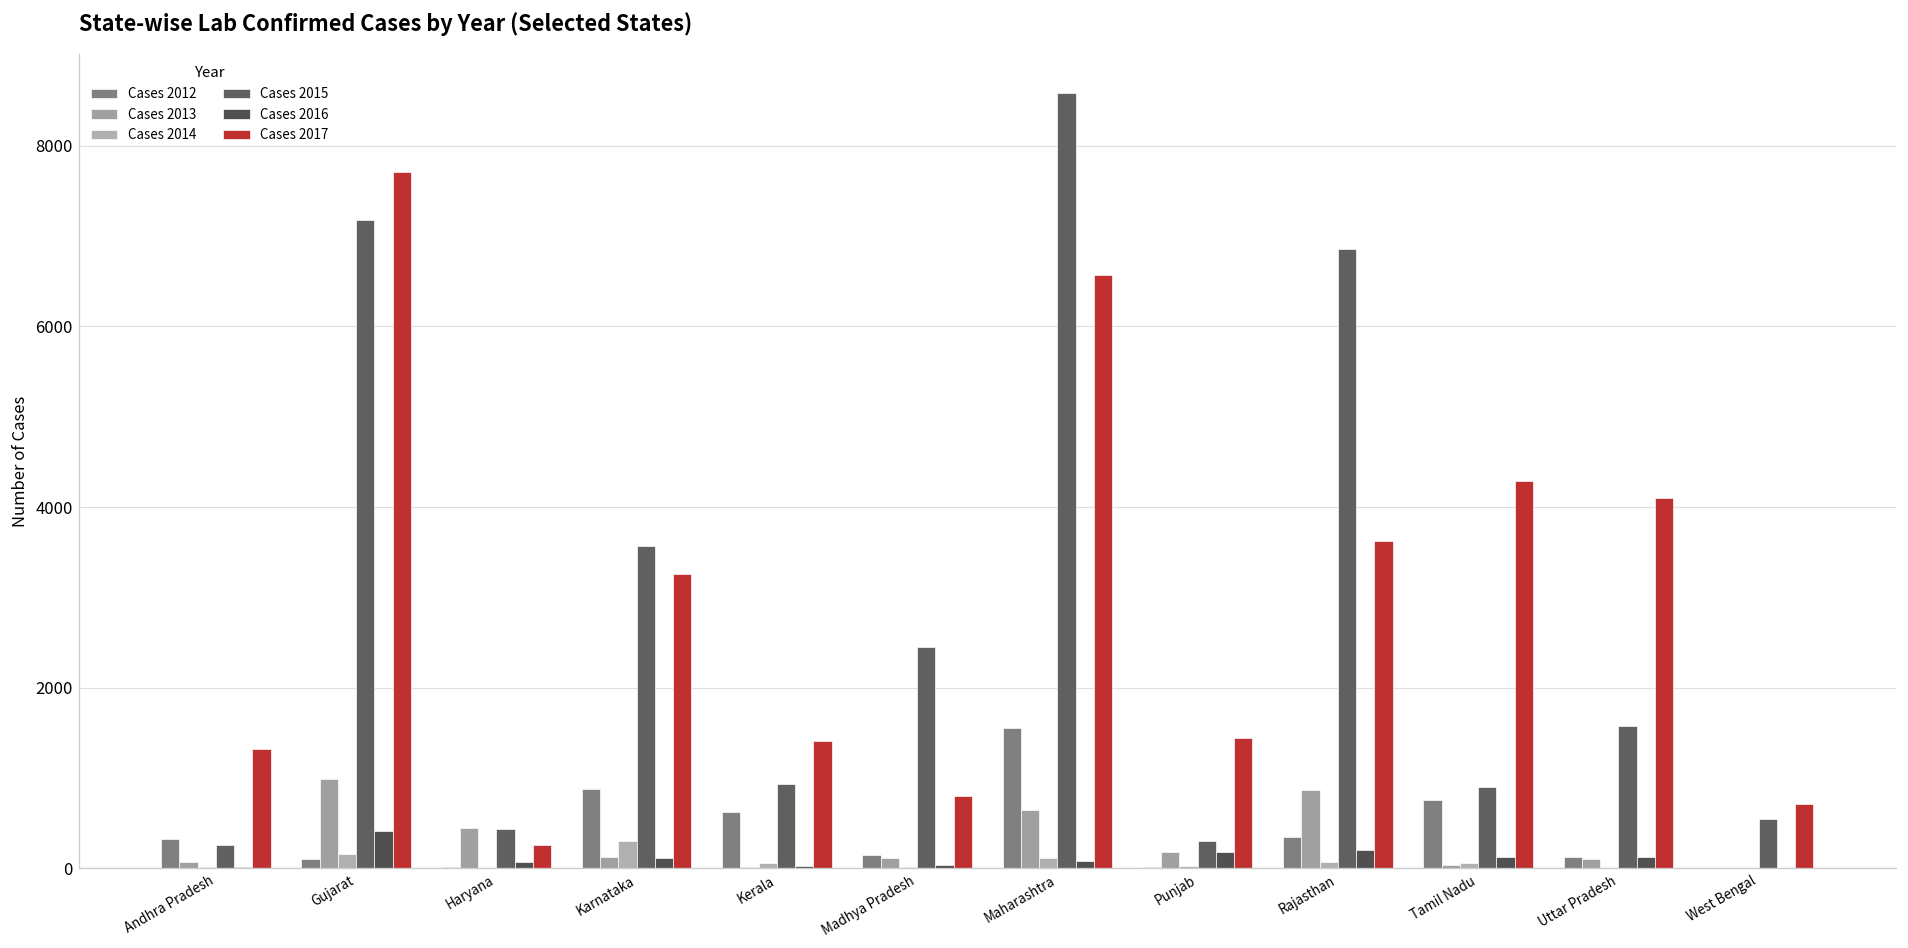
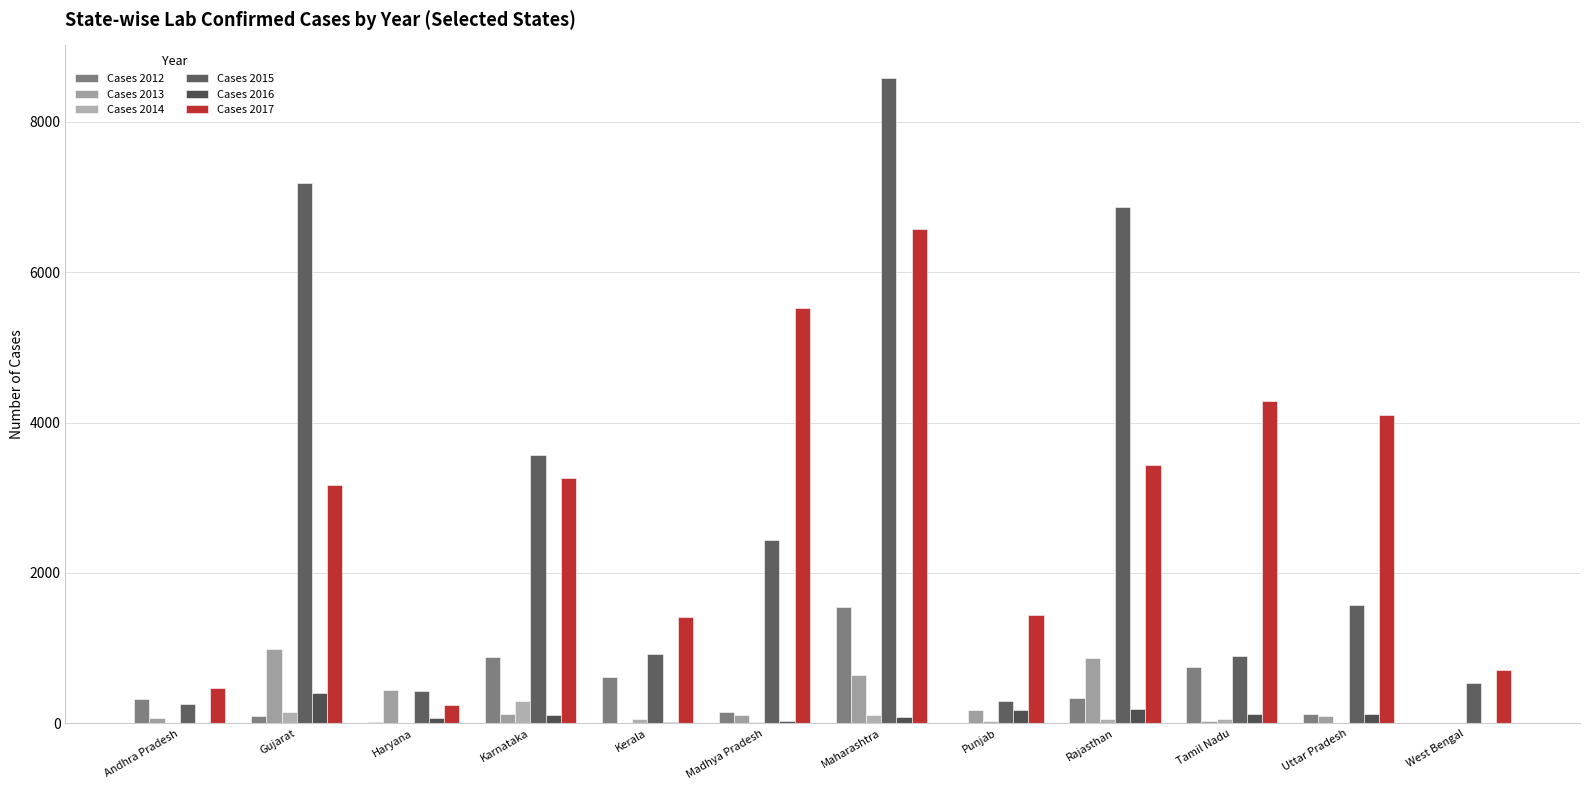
  {
    "Cases 2017": {
-     "Andhra Pradesh": 1300,
-     "Gujarat": 7700,
+     "Andhra Pradesh": 500,
+     "Gujarat": 3200,
      "Haryana": 300,
      "Karnataka": 3300,
      "Kerala": 1400,
-     "Madhya Pradesh": 800,
+     "Madhya Pradesh": 5500,
      "Maharashtra": 6600,
      "Punjab": 1400,
-     "Rajasthan": 3600,
+     "Rajasthan": 3400,
      "Tamil Nadu": 4300,
      "Uttar Pradesh": 4100,
      "West Bengal": 700
    }
  }
